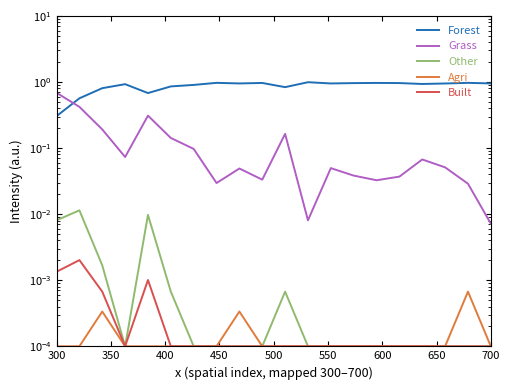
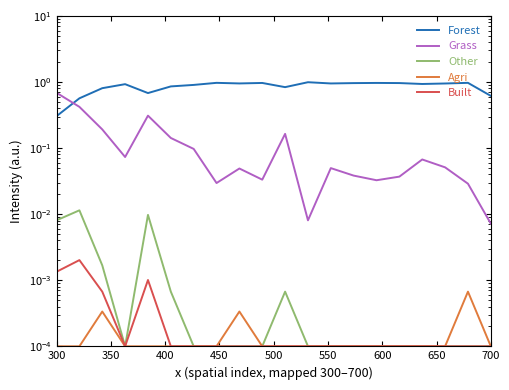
  {
    "Forest": {
      "300": 0.3,
-     "700": 1.0
+     "700": 0.6
    },
    "Grass": {
      "300": 0.7,
      "700": 0.007
    },
    "Other": {
      "300": 0.008
    }
  }
